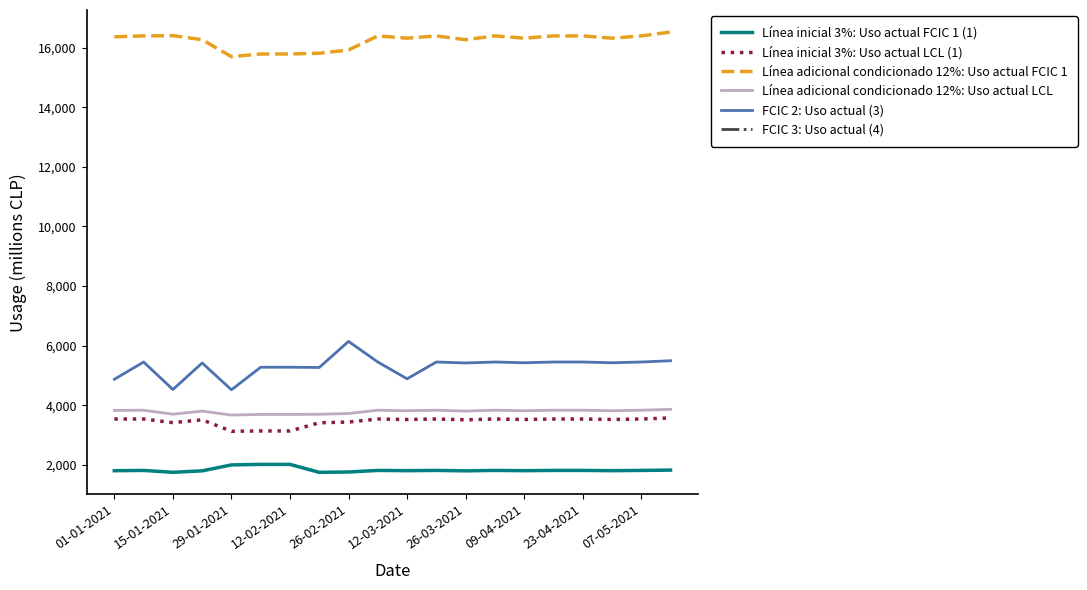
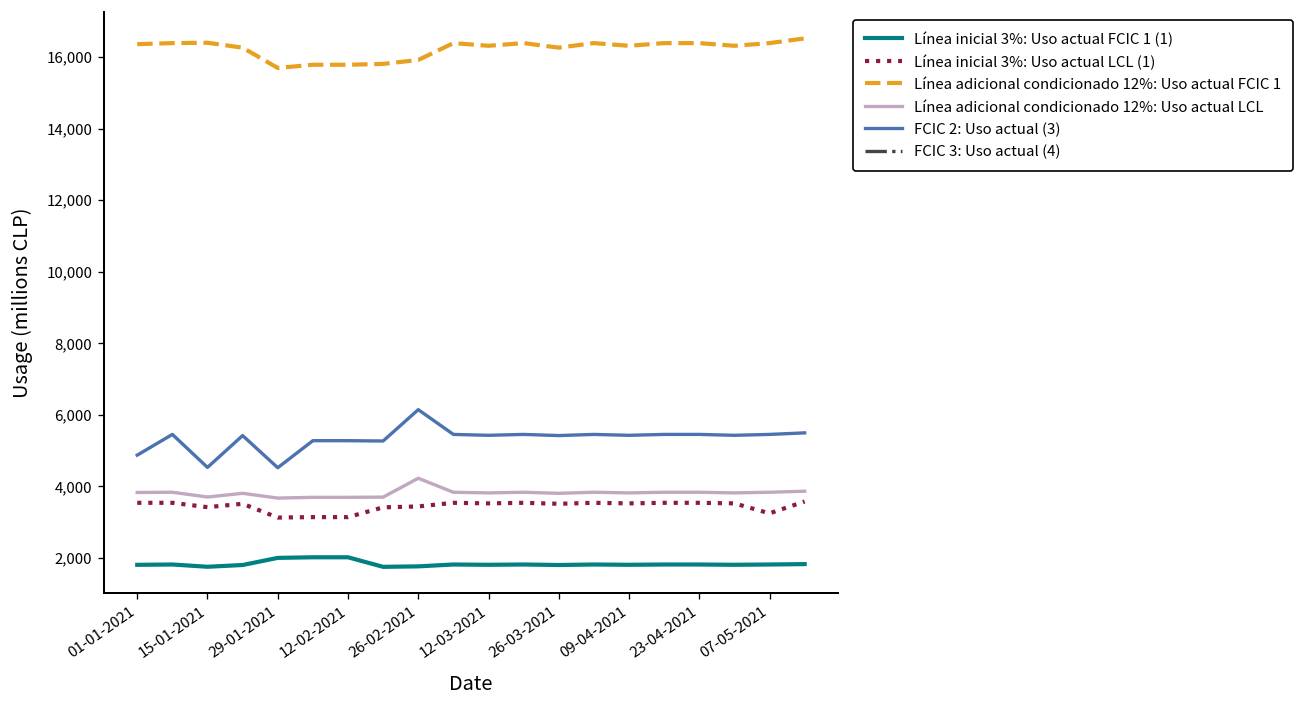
  {
    "Línea inicial 3%: Uso actual FCIC 1 (1)": {
      "01-01-2021": "1,800",
      "15-01-2021": "1,800",
      "29-01-2021": "2,000",
      "12-02-2021": "2,000",
      "26-02-2021": "1,800",
      "12-03-2021": "1,800",
      "26-03-2021": "1,800",
      "09-04-2021": "1,800",
      "23-04-2021": "1,800",
      "07-05-2021": "1,800"
    },
    "Línea inicial 3%: Uso actual LCL (1)": {
      "01-01-2021": "3,500",
      "15-01-2021": "3,400",
      "29-01-2021": "3,100",
      "12-02-2021": "3,100",
      "26-02-2021": "3,400",
      "12-03-2021": "3,500",
      "26-03-2021": "3,500",
      "09-04-2021": "3,500",
      "23-04-2021": "3,500",
-     "07-05-2021": "3,500"
+     "07-05-2021": "3,200"
    },
    "Línea adicional condicionado 12%: Uso actual FCIC 1": {
      "01-01-2021": "16,400",
      "15-01-2021": "16,400",
      "29-01-2021": "15,700",
      "12-02-2021": "15,800",
      "26-02-2021": "15,900",
      "12-03-2021": "16,300",
      "26-03-2021": "16,300",
      "09-04-2021": "16,300",
      "23-04-2021": "16,400",
      "07-05-2021": "16,400"
    },
    "Línea adicional condicionado 12%: Uso actual LCL": {
      "01-01-2021": "3,800",
      "15-01-2021": "3,700",
      "29-01-2021": "3,700",
      "12-02-2021": "3,700",
-     "26-02-2021": "3,700",
+     "26-02-2021": "4,200",
      "12-03-2021": "3,800",
      "26-03-2021": "3,800",
      "09-04-2021": "3,800",
      "23-04-2021": "3,800",
      "07-05-2021": "3,800"
    },
    "FCIC 2: Uso actual (3)": {
      "01-01-2021": "4,900",
      "15-01-2021": "4,500",
      "29-01-2021": "4,500",
      "12-02-2021": "5,300",
      "26-02-2021": "6,100",
-     "12-03-2021": "4,900",
+     "12-03-2021": "5,400",
      "26-03-2021": "5,400",
      "09-04-2021": "5,400",
      "23-04-2021": "5,500",
      "07-05-2021": "5,500"
    }
  }
